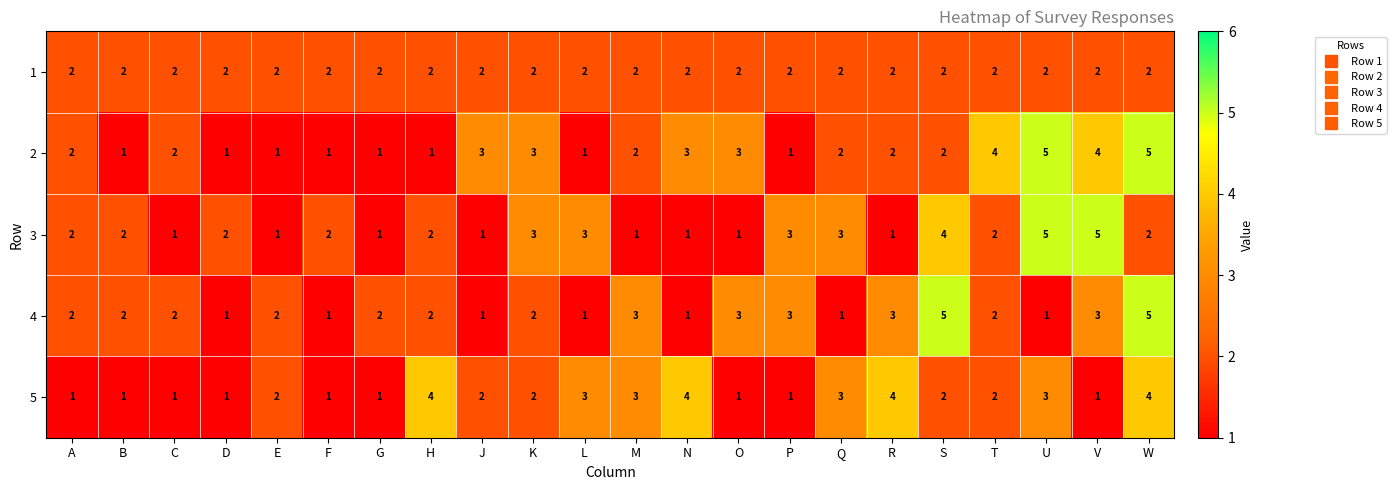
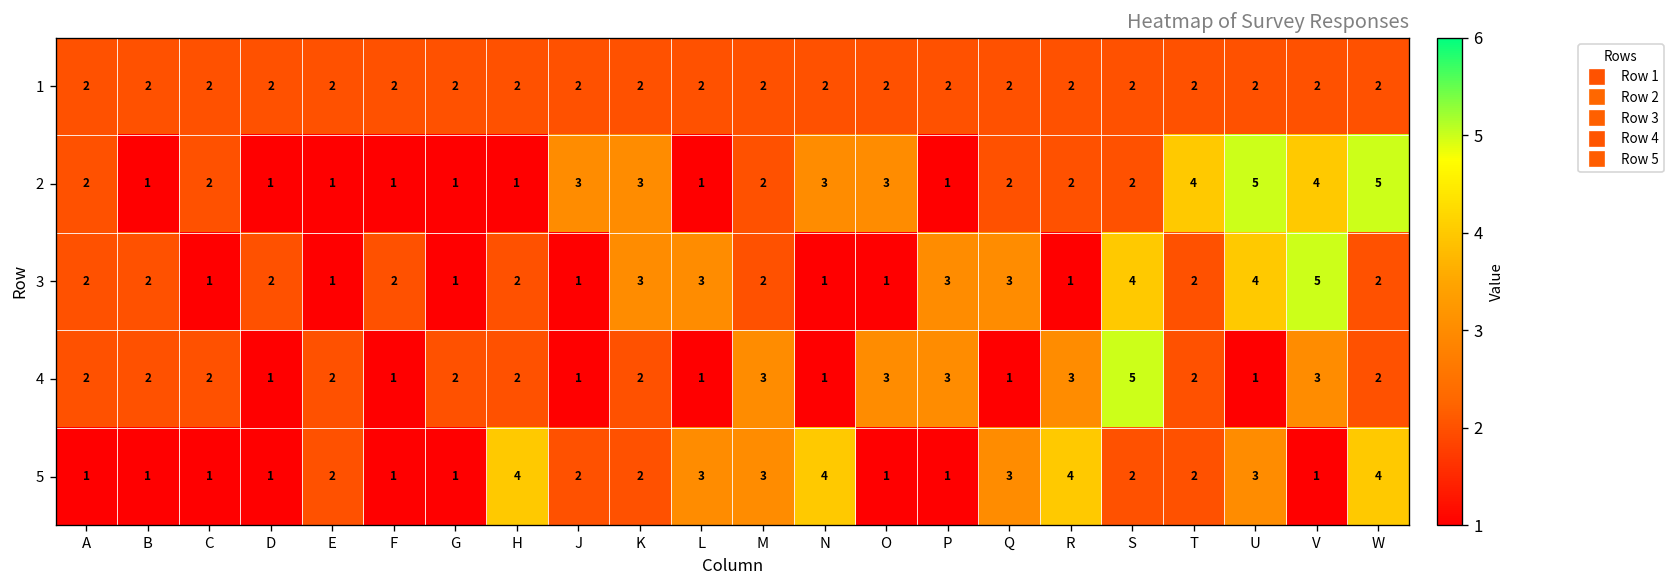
  {
    "1": {
      "A": 2,
      "B": 2,
      "C": 2,
      "D": 2,
      "E": 2,
      "F": 2,
      "G": 2,
      "H": 2,
      "J": 2,
      "K": 2,
      "L": 2,
      "M": 2,
      "N": 2,
      "O": 2,
      "P": 2,
      "Q": 2,
      "R": 2,
      "S": 2,
      "T": 2,
      "U": 2,
      "V": 2,
      "W": 2
    },
    "2": {
      "A": 2,
      "B": 1,
      "C": 2,
      "D": 1,
      "E": 1,
      "F": 1,
      "G": 1,
      "H": 1,
      "J": 3,
      "K": 3,
      "L": 1,
      "M": 2,
      "N": 3,
      "O": 3,
      "P": 1,
      "Q": 2,
      "R": 2,
      "S": 2,
      "T": 4,
      "U": 5,
      "V": 4,
      "W": 5
    },
    "3": {
      "A": 2,
      "B": 2,
      "C": 1,
      "D": 2,
      "E": 1,
      "F": 2,
      "G": 1,
      "H": 2,
      "J": 1,
      "K": 3,
      "L": 3,
-     "M": 1,
+     "M": 2,
      "N": 1,
      "O": 1,
      "P": 3,
      "Q": 3,
      "R": 1,
      "S": 4,
      "T": 2,
-     "U": 5,
+     "U": 4,
      "V": 5,
      "W": 2
    },
    "4": {
      "A": 2,
      "B": 2,
      "C": 2,
      "D": 1,
      "E": 2,
      "F": 1,
      "G": 2,
      "H": 2,
      "J": 1,
      "K": 2,
      "L": 1,
      "M": 3,
      "N": 1,
      "O": 3,
      "P": 3,
      "Q": 1,
      "R": 3,
      "S": 5,
      "T": 2,
      "U": 1,
      "V": 3,
-     "W": 5
+     "W": 2
    },
    "5": {
      "A": 1,
      "B": 1,
      "C": 1,
      "D": 1,
      "E": 2,
      "F": 1,
      "G": 1,
      "H": 4,
      "J": 2,
      "K": 2,
      "L": 3,
      "M": 3,
      "N": 4,
      "O": 1,
      "P": 1,
      "Q": 3,
      "R": 4,
      "S": 2,
      "T": 2,
      "U": 3,
      "V": 1,
      "W": 4
    }
  }
